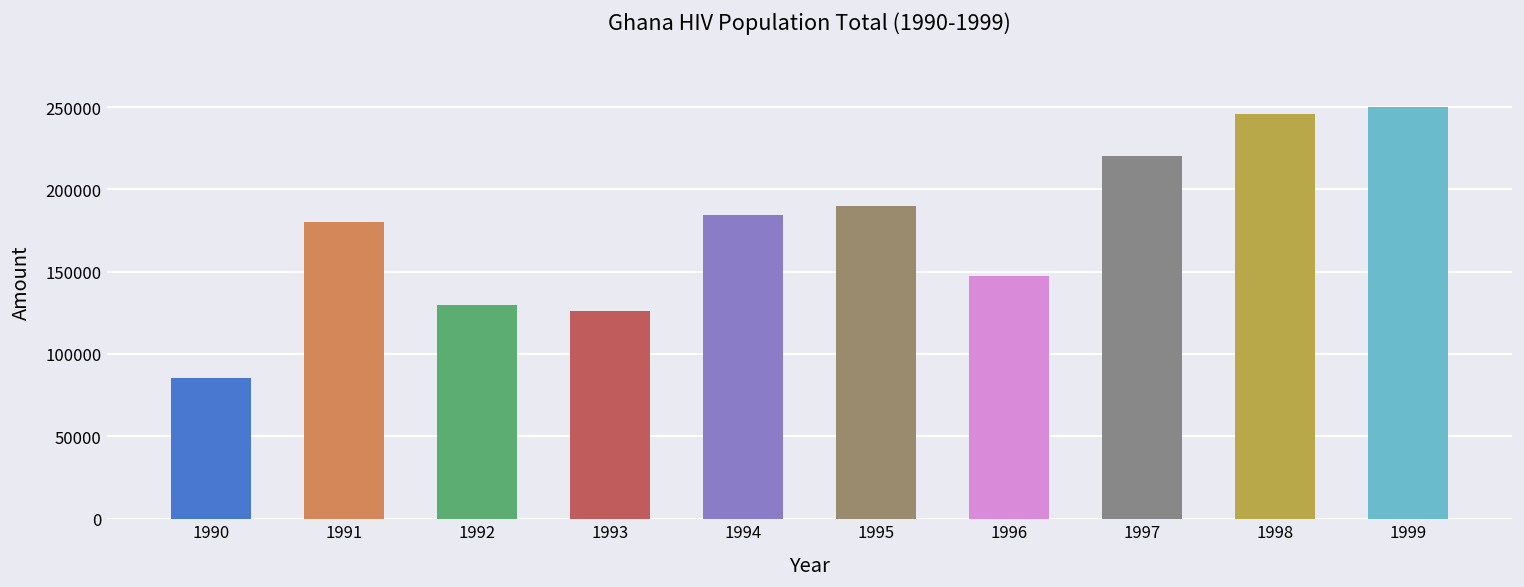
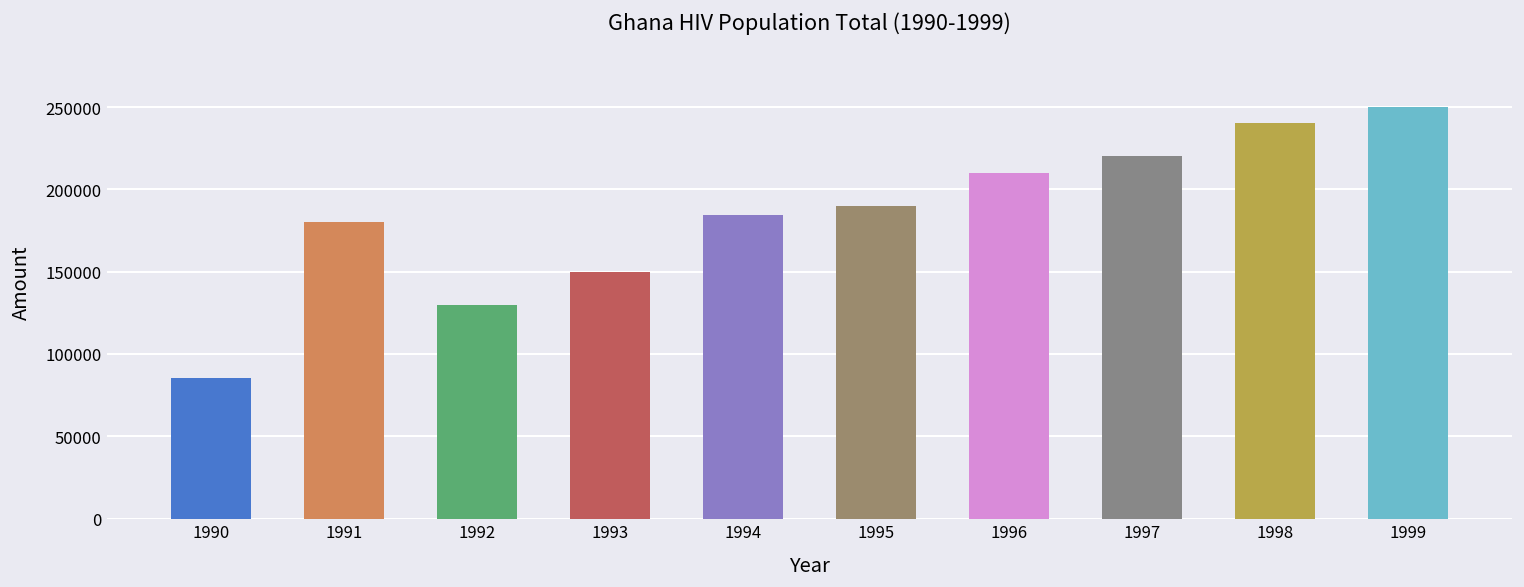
  {
    "1990": 86000,
    "1991": 180000,
    "1992": 130000,
-   "1993": 126000,
+   "1993": 150000,
    "1994": 184000,
    "1995": 190000,
-   "1996": 147000,
+   "1996": 210000,
    "1997": 220000,
-   "1998": 246000,
+   "1998": 240000,
    "1999": 250000
  }
